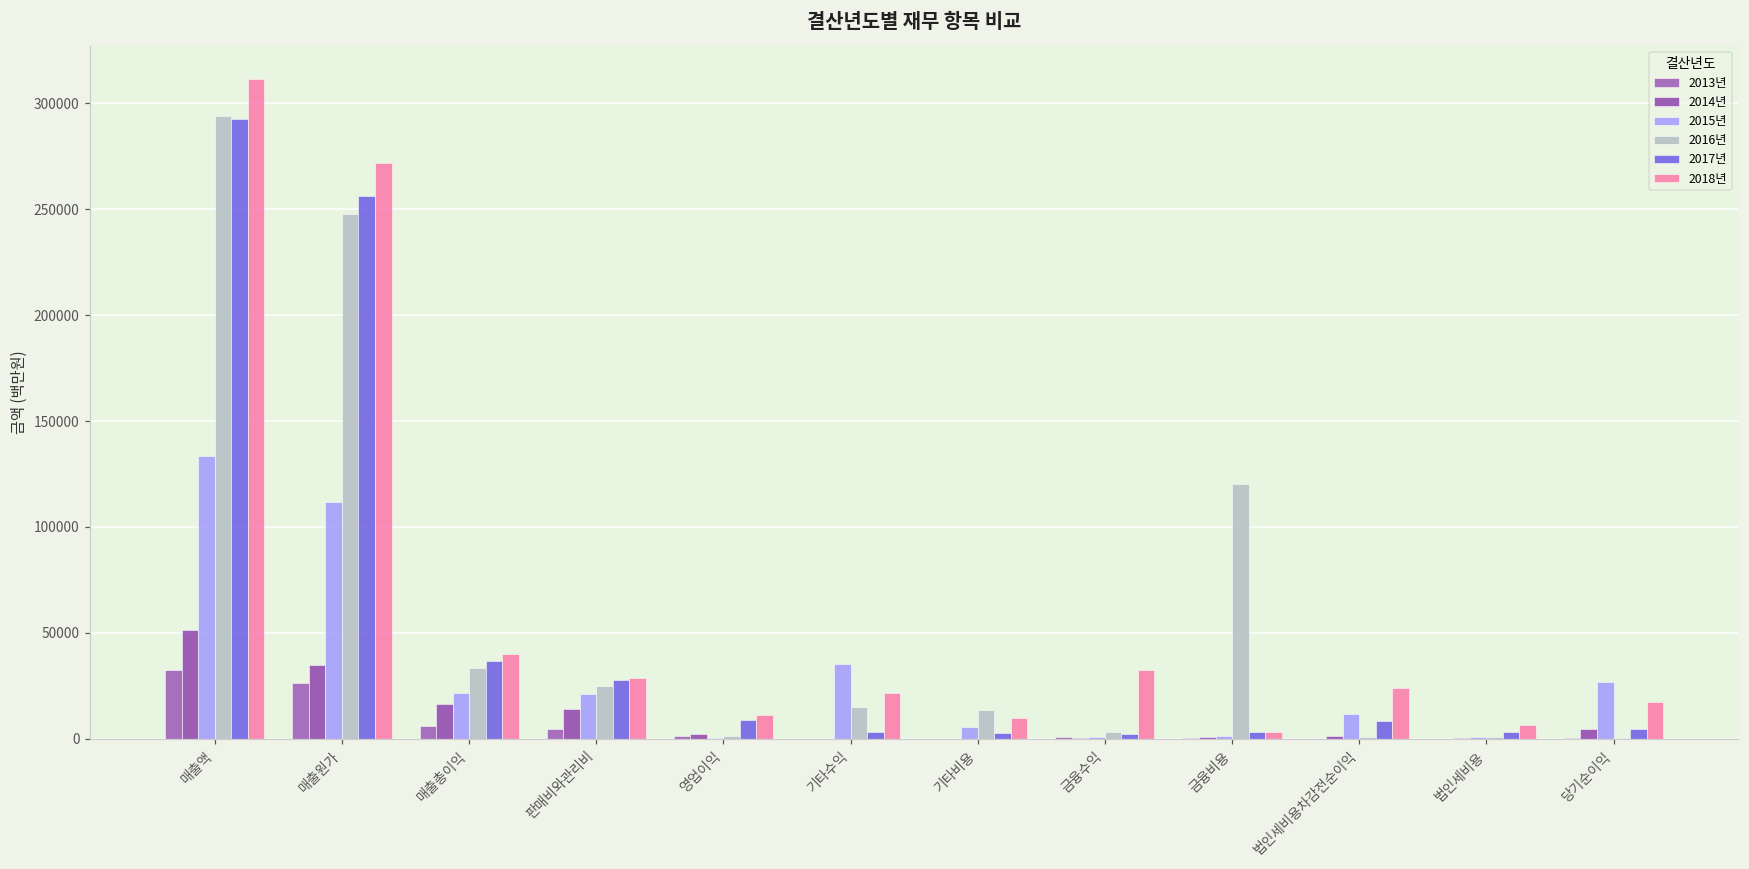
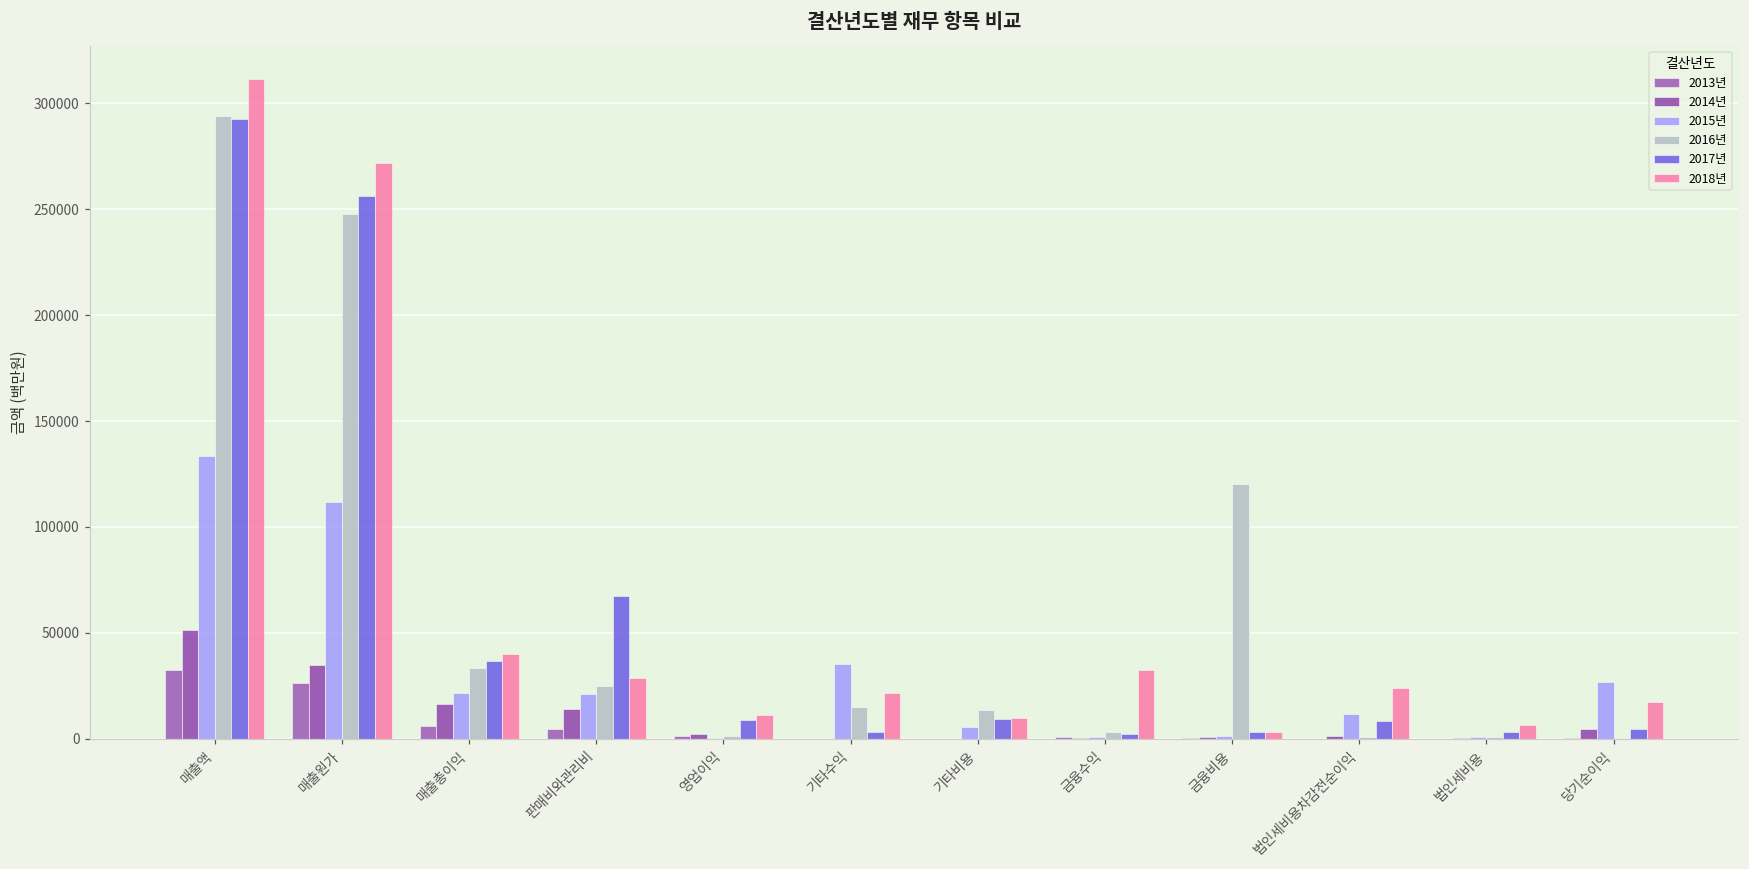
  {
    "2015년": {
      "매출액": 133000,
      "매출원가": 112000,
      "매출총이익": 21000,
      "판매비와관리비": 21000,
      "기타수익": 35000,
      "기타비용": 6000,
      "금융비용": 2000,
      "법인세비용차감전순이익": 12000,
      "당기순이익": 27000
    },
    "2016년": {
      "매출액": 294000,
      "매출원가": 248000,
      "매출총이익": 33000,
      "판매비와관리비": 25000,
      "영업이익": 1000,
      "기타수익": 15000,
      "기타비용": 14000,
      "금융수익": 3000,
      "금융비용": 120000
    },
    "2017년": {
      "매출액": 293000,
      "매출원가": 256000,
      "매출총이익": 37000,
-     "판매비와관리비": 28000,
+     "판매비와관리비": 68000,
      "영업이익": 9000,
      "기타수익": 3000,
-     "기타비용": 3000,
+     "기타비용": 9000,
      "금융수익": 2000,
      "금융비용": 3000,
      "법인세비용차감전순이익": 8000,
      "법인세비용": 3000,
      "당기순이익": 5000
    },
    "2018년": {
      "매출액": 312000,
      "매출원가": 272000,
      "매출총이익": 40000,
      "판매비와관리비": 29000,
      "영업이익": 11000,
      "기타수익": 22000,
      "기타비용": 10000,
      "금융수익": 33000,
      "금융비용": 3000,
      "법인세비용차감전순이익": 24000,
      "법인세비용": 6000,
      "당기순이익": 17000
    }
  }
